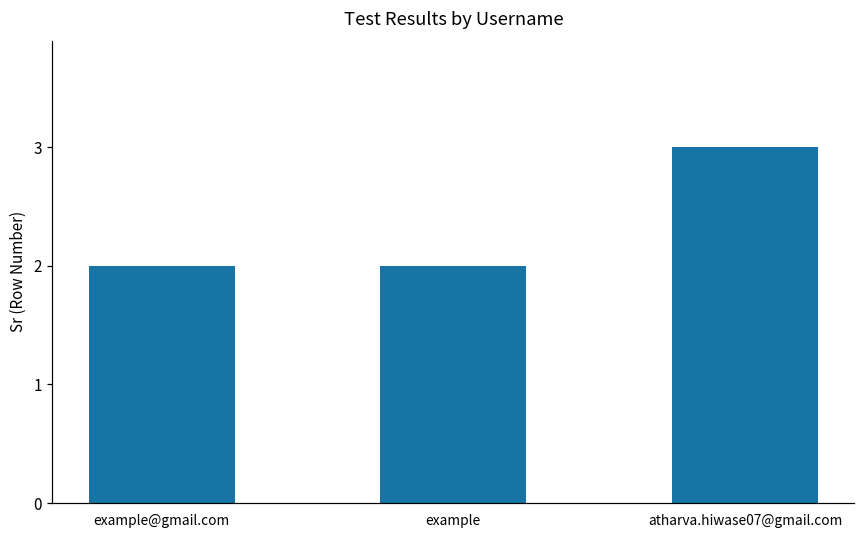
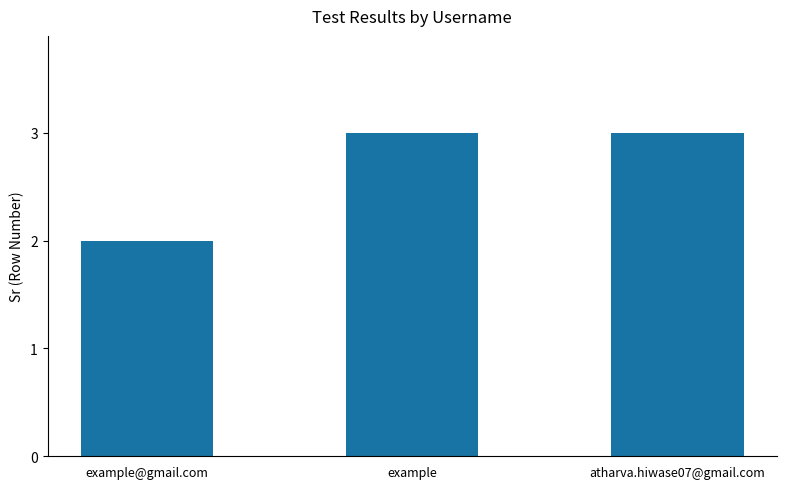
  {
    "example@gmail.com": 2,
-   "example": 2,
+   "example": 3,
    "atharva.hiwase07@gmail.com": 3
  }
